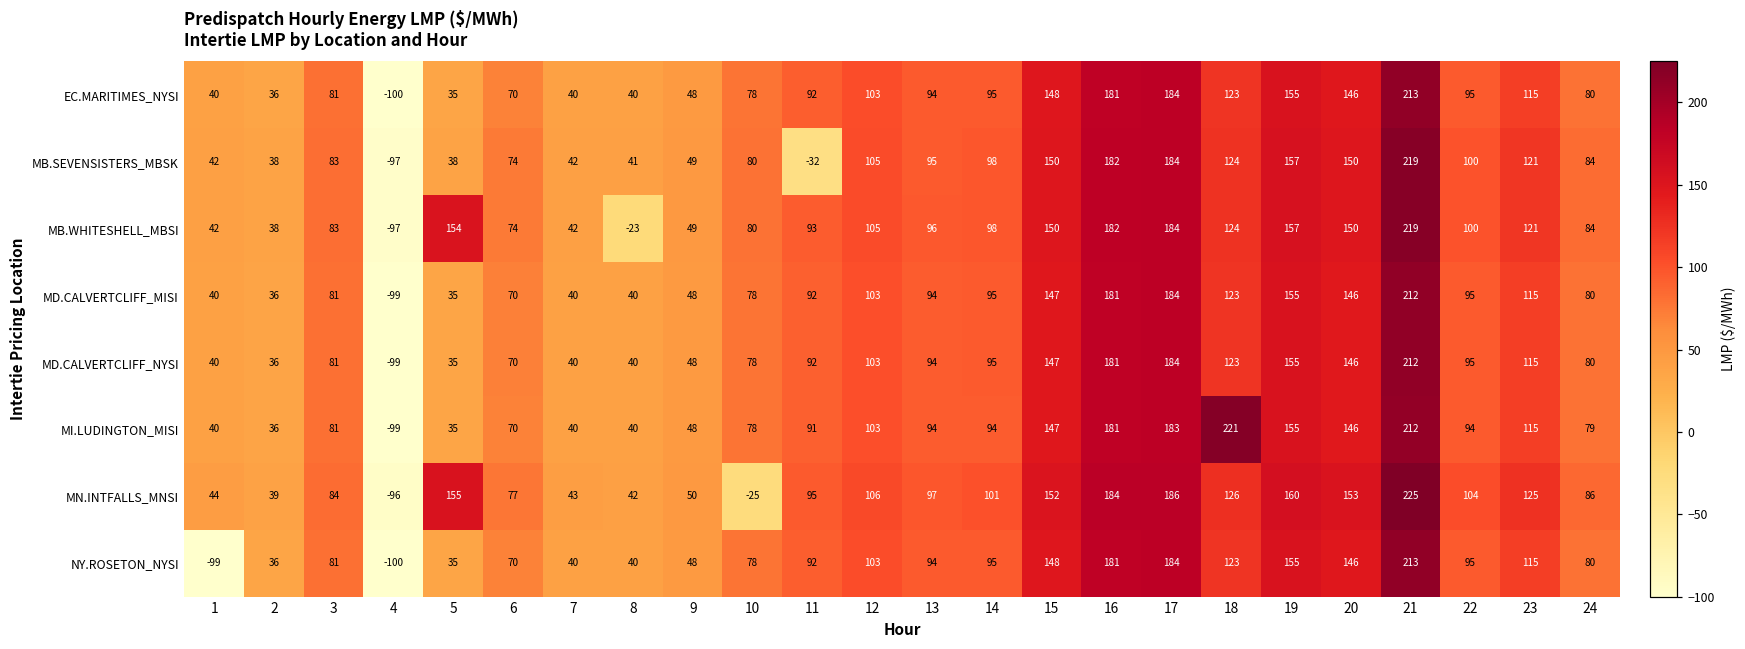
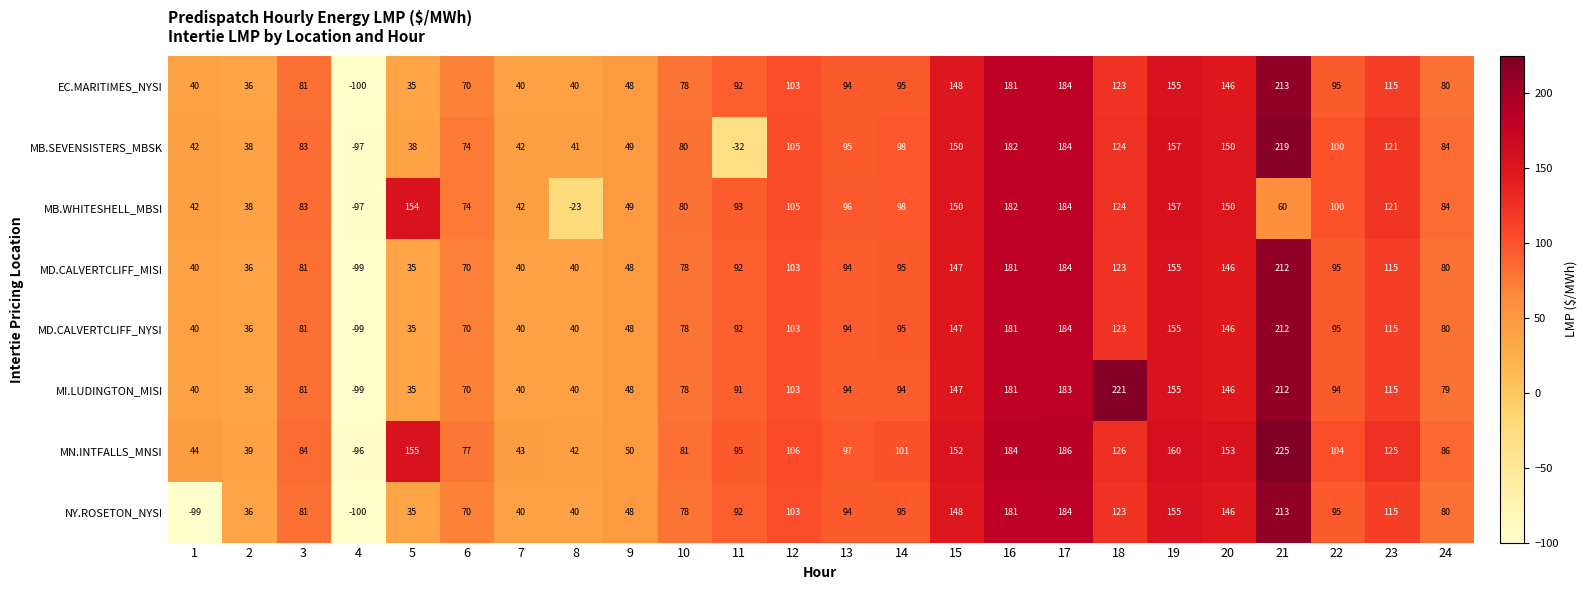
  {
    "EC.MARITIMES_NYSI": {
      "1": 40,
      "2": 36,
      "3": 81,
      "4": -100,
      "5": 35,
      "6": 70,
      "7": 40,
      "8": 40,
      "9": 48,
      "10": 78,
      "11": 92,
      "12": 103,
      "13": 94,
      "14": 95,
      "15": 148,
      "16": 181,
      "17": 184,
      "18": 123,
      "19": 155,
      "20": 146,
      "21": 213,
      "22": 95,
      "23": 115,
      "24": 80
    },
    "MB.SEVENSISTERS_MBSK": {
      "1": 42,
      "2": 38,
      "3": 83,
      "4": -97,
      "5": 38,
      "6": 74,
      "7": 42,
      "8": 41,
      "9": 49,
      "10": 80,
      "11": -32,
      "12": 105,
      "13": 95,
      "14": 98,
      "15": 150,
      "16": 182,
      "17": 184,
      "18": 124,
      "19": 157,
      "20": 150,
      "21": 219,
      "22": 100,
      "23": 121,
      "24": 84
    },
    "MB.WHITESHELL_MBSI": {
      "1": 42,
      "2": 38,
      "3": 83,
      "4": -97,
      "5": 154,
      "6": 74,
      "7": 42,
      "8": -23,
      "9": 49,
      "10": 80,
      "11": 93,
      "12": 105,
      "13": 96,
      "14": 98,
      "15": 150,
      "16": 182,
      "17": 184,
      "18": 124,
      "19": 157,
      "20": 150,
-     "21": 219,
+     "21": 60,
      "22": 100,
      "23": 121,
      "24": 84
    },
    "MD.CALVERTCLIFF_MISI": {
      "1": 40,
      "2": 36,
      "3": 81,
      "4": -99,
      "5": 35,
      "6": 70,
      "7": 40,
      "8": 40,
      "9": 48,
      "10": 78,
      "11": 92,
      "12": 103,
      "13": 94,
      "14": 95,
      "15": 147,
      "16": 181,
      "17": 184,
      "18": 123,
      "19": 155,
      "20": 146,
      "21": 212,
      "22": 95,
      "23": 115,
      "24": 80
    },
    "MD.CALVERTCLIFF_NYSI": {
      "1": 40,
      "2": 36,
      "3": 81,
      "4": -99,
      "5": 35,
      "6": 70,
      "7": 40,
      "8": 40,
      "9": 48,
      "10": 78,
      "11": 92,
      "12": 103,
      "13": 94,
      "14": 95,
      "15": 147,
      "16": 181,
      "17": 184,
      "18": 123,
      "19": 155,
      "20": 146,
      "21": 212,
      "22": 95,
      "23": 115,
      "24": 80
    },
    "MI.LUDINGTON_MISI": {
      "1": 40,
      "2": 36,
      "3": 81,
      "4": -99,
      "5": 35,
      "6": 70,
      "7": 40,
      "8": 40,
      "9": 48,
      "10": 78,
      "11": 91,
      "12": 103,
      "13": 94,
      "14": 94,
      "15": 147,
      "16": 181,
      "17": 183,
      "18": 221,
      "19": 155,
      "20": 146,
      "21": 212,
      "22": 94,
      "23": 115,
      "24": 79
    },
    "MN.INTFALLS_MNSI": {
      "1": 44,
      "2": 39,
      "3": 84,
      "4": -96,
      "5": 155,
      "6": 77,
      "7": 43,
      "8": 42,
      "9": 50,
-     "10": -25,
+     "10": 81,
      "11": 95,
      "12": 106,
      "13": 97,
      "14": 101,
      "15": 152,
      "16": 184,
      "17": 186,
      "18": 126,
      "19": 160,
      "20": 153,
      "21": 225,
      "22": 104,
      "23": 125,
      "24": 86
    },
    "NY.ROSETON_NYSI": {
      "1": -99,
      "2": 36,
      "3": 81,
      "4": -100,
      "5": 35,
      "6": 70,
      "7": 40,
      "8": 40,
      "9": 48,
      "10": 78,
      "11": 92,
      "12": 103,
      "13": 94,
      "14": 95,
      "15": 148,
      "16": 181,
      "17": 184,
      "18": 123,
      "19": 155,
      "20": 146,
      "21": 213,
      "22": 95,
      "23": 115,
      "24": 80
    }
  }
